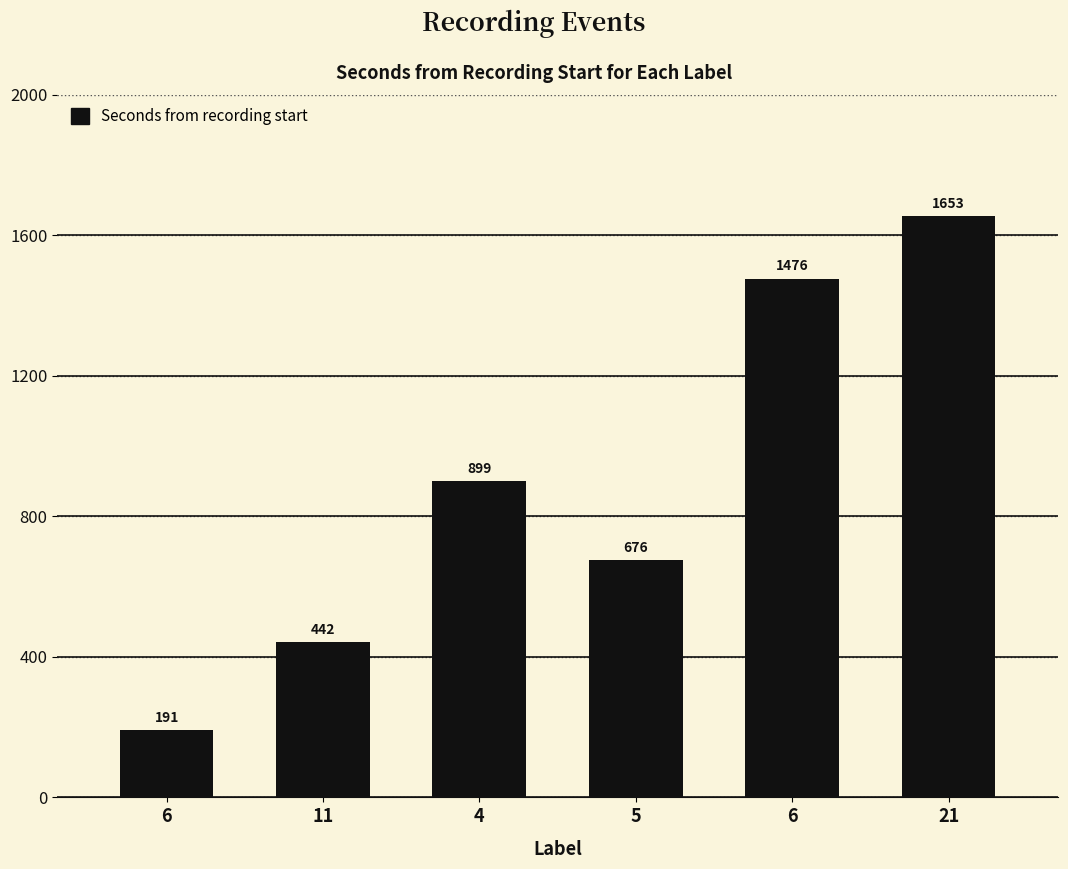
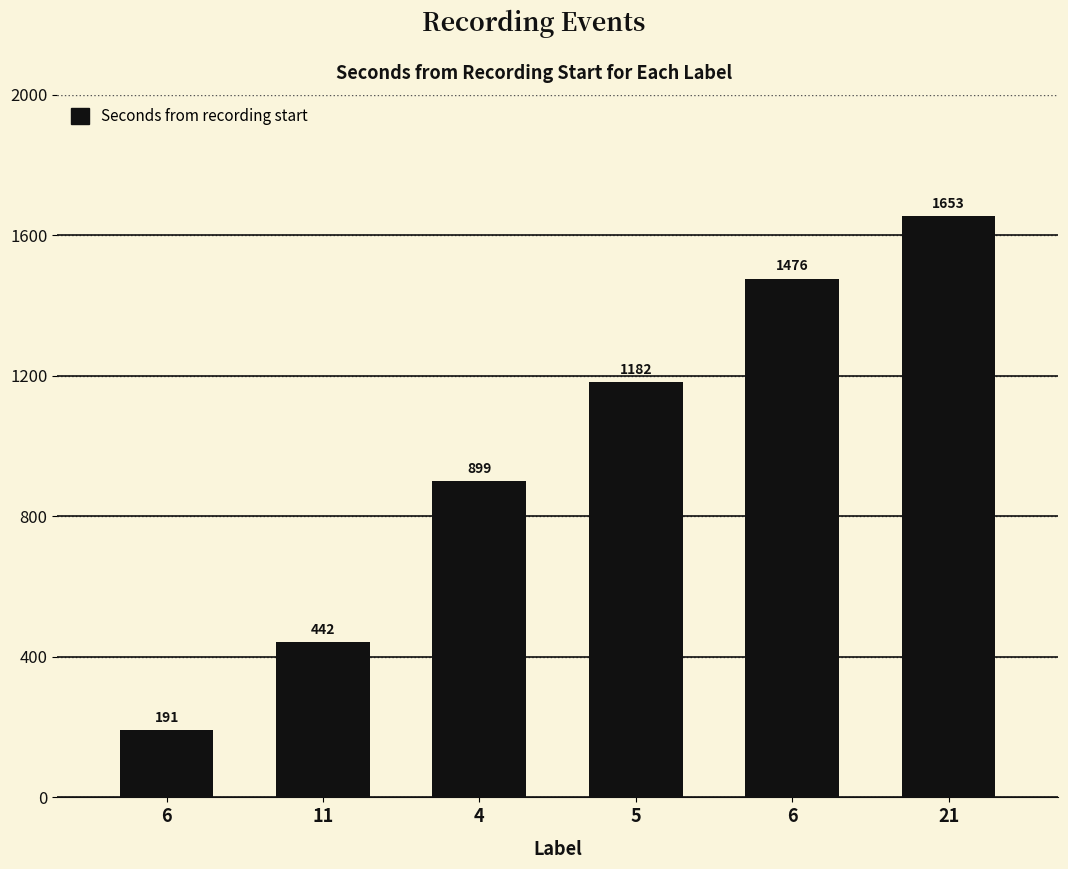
  {
    "11": 442,
    "4": 899,
-   "5": 676,
+   "5": 1182,
    "21": 1653
  }
